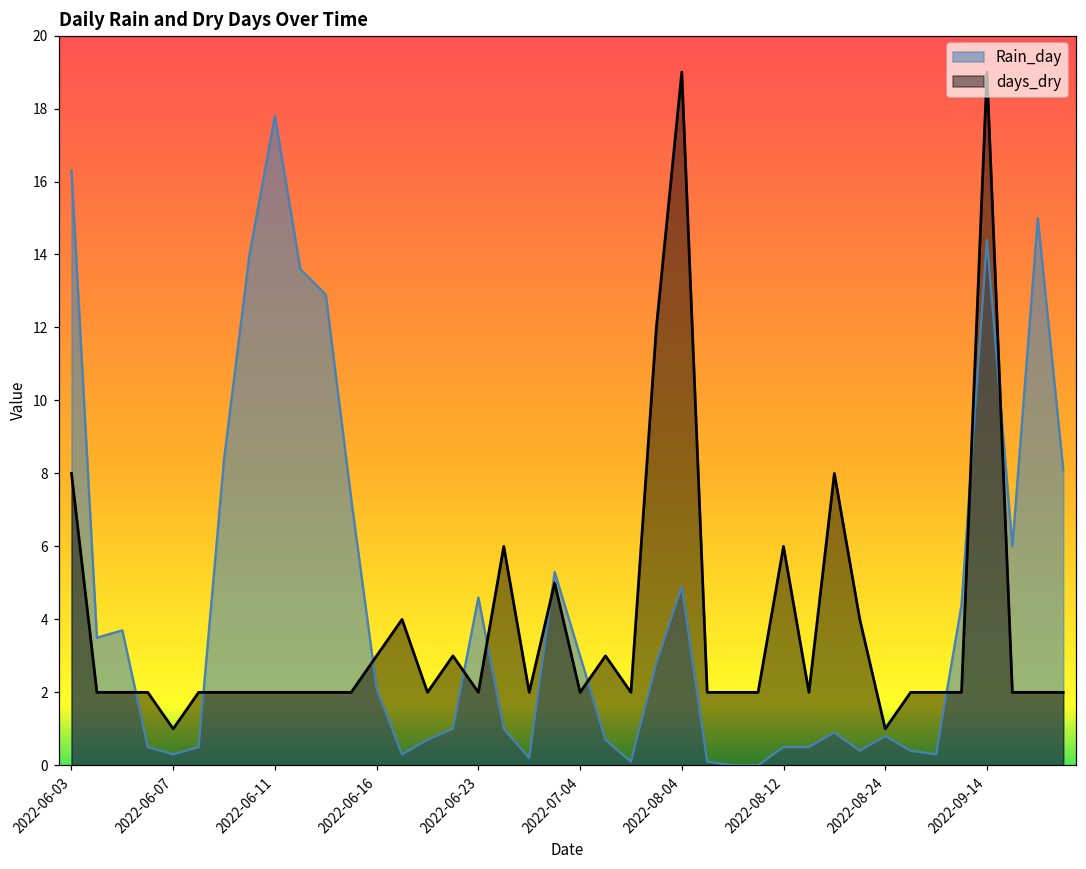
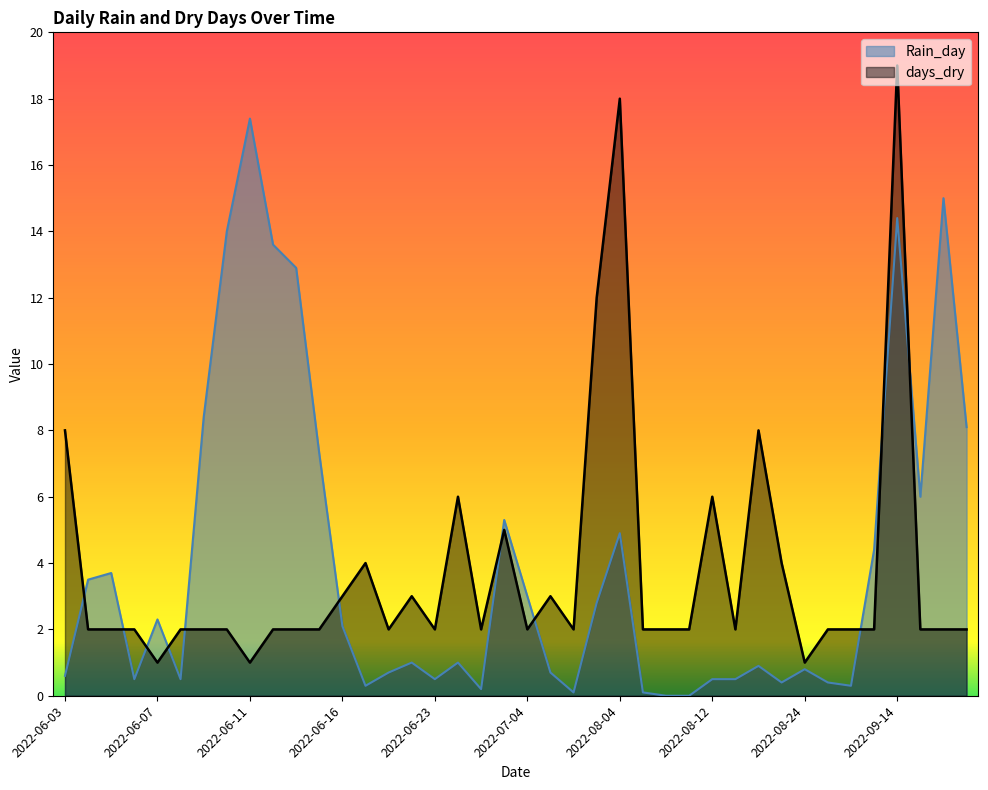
  {
    "Rain_day": {
-     "2022-06-03": 16.3,
-     "2022-06-07": 0.3,
-     "2022-06-11": 17.8,
+     "2022-06-03": 0.6,
+     "2022-06-07": 2.3,
+     "2022-06-11": 17.4,
      "2022-06-16": 2.1,
-     "2022-06-23": 4.6,
+     "2022-06-23": 0.5,
      "2022-07-04": 3.0,
      "2022-08-04": 4.9,
      "2022-08-12": 0.5,
      "2022-08-24": 0.8,
      "2022-09-14": 14.4
    },
    "days_dry": {
      "2022-06-03": 8,
      "2022-06-07": 1,
-     "2022-06-11": 2,
+     "2022-06-11": 1,
      "2022-06-16": 3,
      "2022-06-23": 2,
      "2022-07-04": 2,
-     "2022-08-04": 19,
+     "2022-08-04": 18,
      "2022-08-12": 6,
      "2022-08-24": 1
    }
  }
